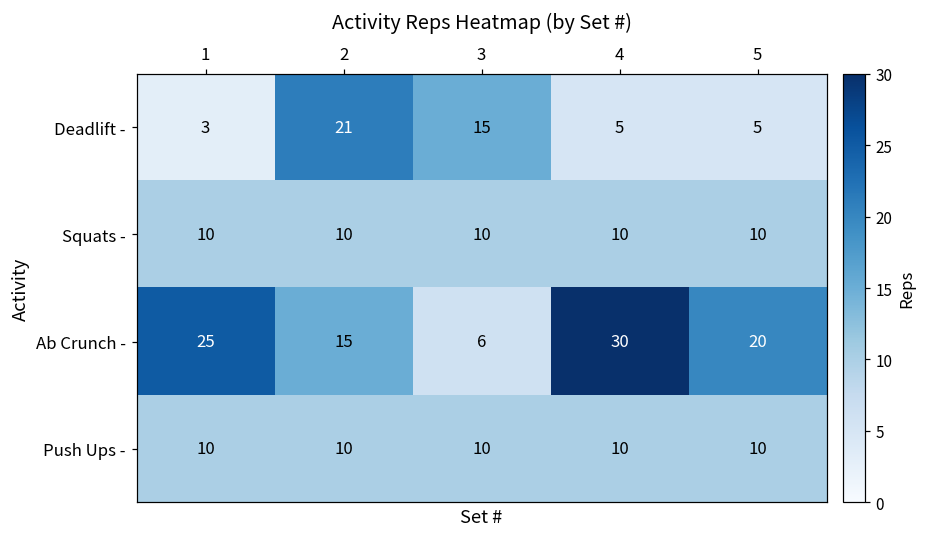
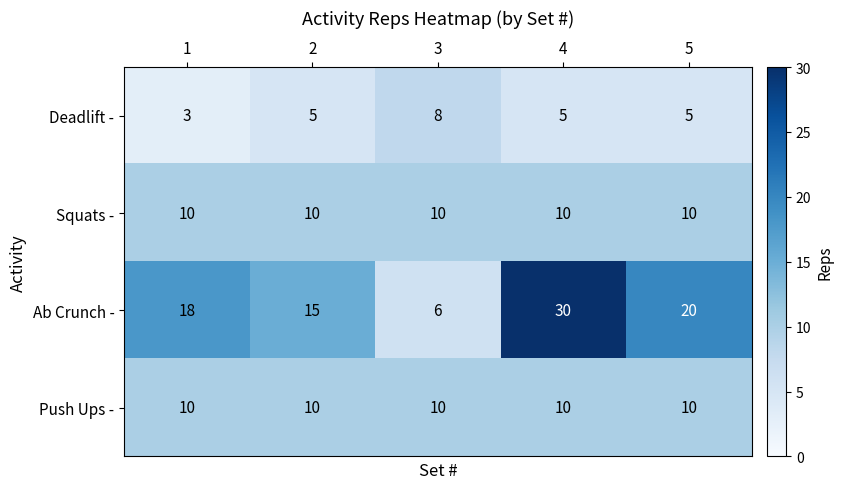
  {
    "Deadlift -": {
      "1": 3,
-     "2": 21,
-     "3": 15,
+     "2": 5,
+     "3": 8,
      "4": 5,
      "5": 5
    },
    "Squats -": {
      "1": 10,
      "2": 10,
      "3": 10,
      "4": 10,
      "5": 10
    },
    "Ab Crunch -": {
-     "1": 25,
+     "1": 18,
      "2": 15,
      "3": 6,
      "4": 30,
      "5": 20
    },
    "Push Ups -": {
      "1": 10,
      "2": 10,
      "3": 10,
      "4": 10,
      "5": 10
    }
  }
